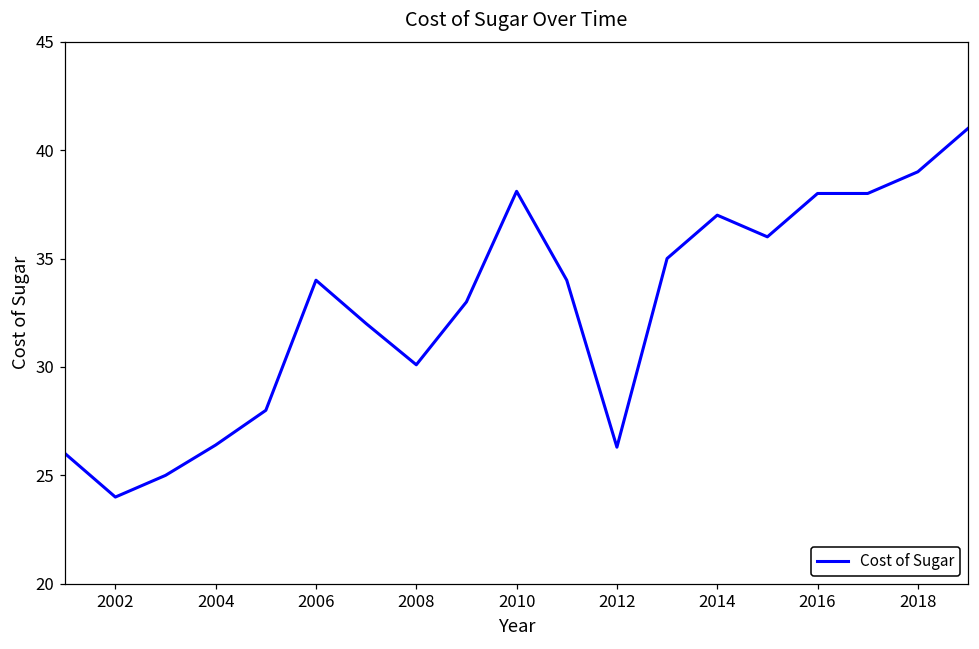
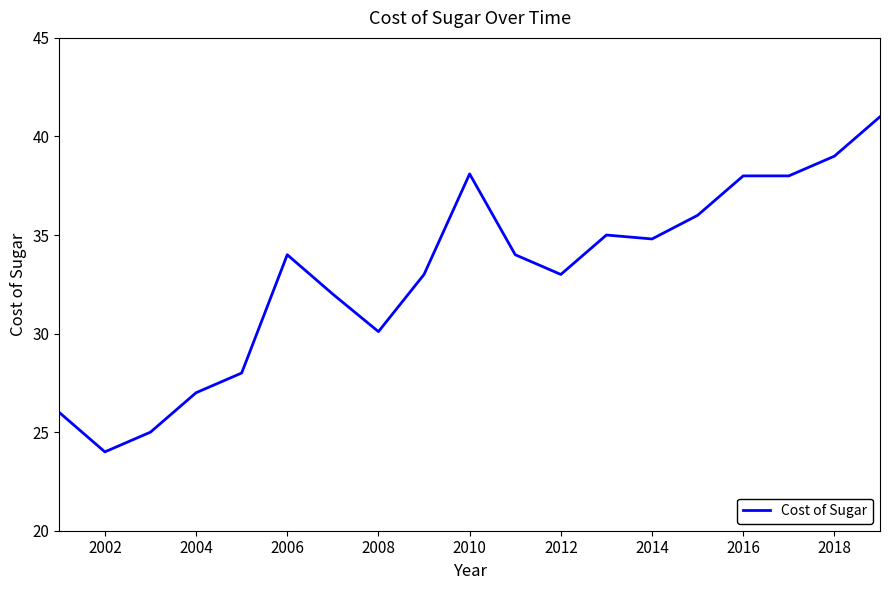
  {
    "2002": 24.0,
-   "2004": 26.4,
+   "2004": 27.0,
    "2006": 34.0,
    "2008": 30.1,
    "2010": 38.1,
-   "2012": 26.3,
-   "2014": 37.0,
+   "2012": 33.0,
+   "2014": 34.8,
    "2016": 38.0,
    "2018": 39.0
  }
